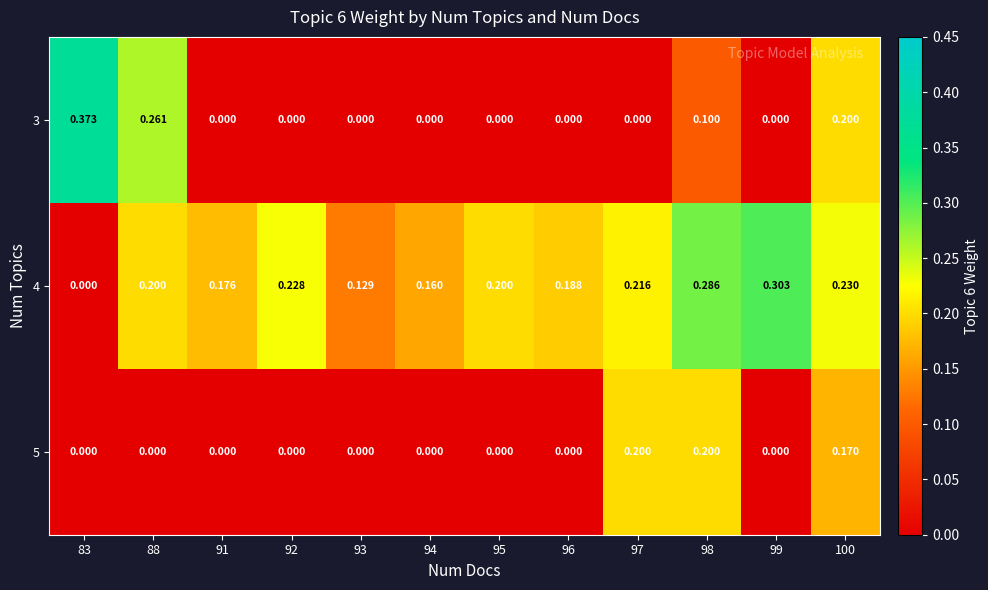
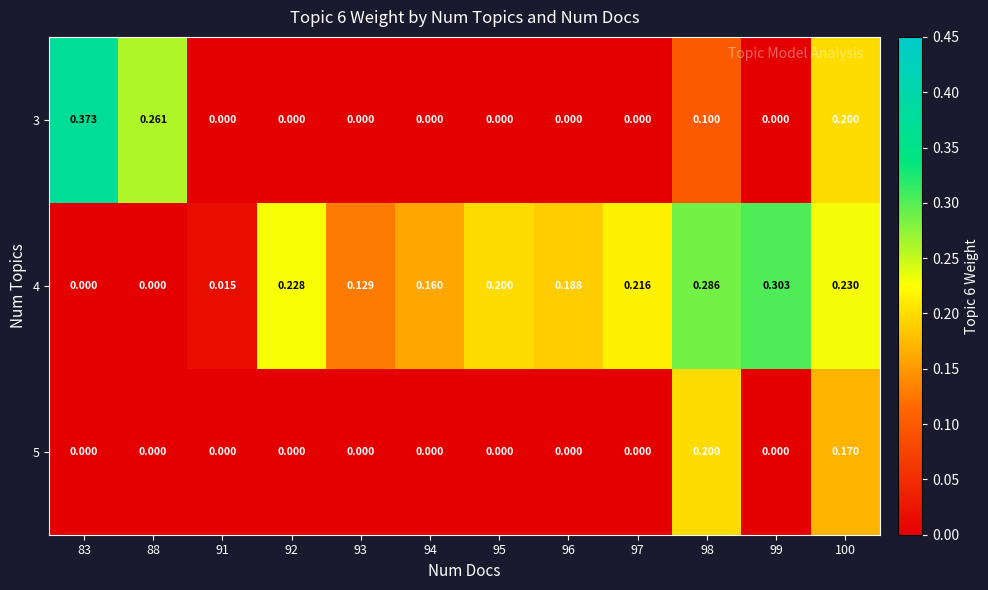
  {
    "3": {
      "83": 0.373,
      "88": 0.261,
      "91": 0.000,
      "92": 0.000,
      "93": 0.000,
      "94": 0.000,
      "95": 0.000,
      "96": 0.000,
      "97": 0.000,
      "98": 0.100,
      "100": 0.200
    },
    "4": {
      "83": 0.000,
-     "88": 0.200,
-     "91": 0.176,
+     "88": 0.000,
+     "91": 0.015,
      "92": 0.228,
      "93": 0.129,
      "94": 0.160,
      "95": 0.200,
      "96": 0.188,
      "97": 0.216,
      "98": 0.286,
      "99": 0.303,
      "100": 0.230
    },
    "5": {
      "83": 0.000,
      "88": 0.000,
      "91": 0.000,
      "92": 0.000,
      "93": 0.000,
      "94": 0.000,
      "95": 0.000,
      "96": 0.000,
-     "97": 0.200,
+     "97": 0.000,
      "98": 0.200,
      "99": 0.000,
      "100": 0.170
    }
  }
